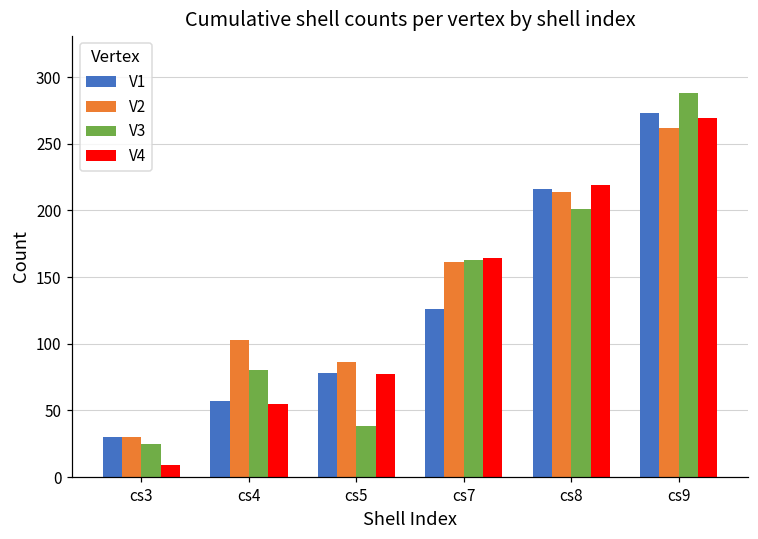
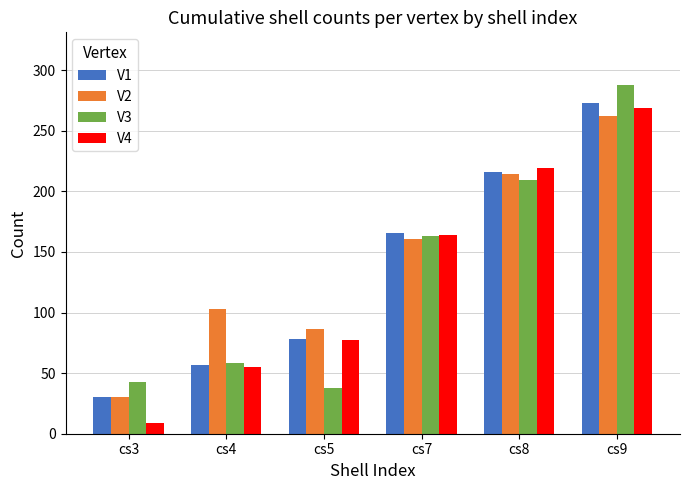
  {
    "V1": {
      "cs3": 30,
      "cs4": 57,
      "cs5": 78,
-     "cs7": 126,
+     "cs7": 166,
      "cs8": 216,
      "cs9": 273
    },
    "V2": {
      "cs3": 30,
      "cs4": 103,
      "cs5": 86,
      "cs7": 161,
      "cs8": 214,
      "cs9": 262
    },
    "V3": {
-     "cs3": 25,
-     "cs4": 80,
+     "cs3": 43,
+     "cs4": 58,
      "cs5": 38,
      "cs7": 163,
-     "cs8": 201,
+     "cs8": 209,
      "cs9": 288
    },
    "V4": {
      "cs3": 9,
      "cs4": 55,
      "cs5": 77,
      "cs7": 164,
      "cs8": 219,
      "cs9": 269
    }
  }
